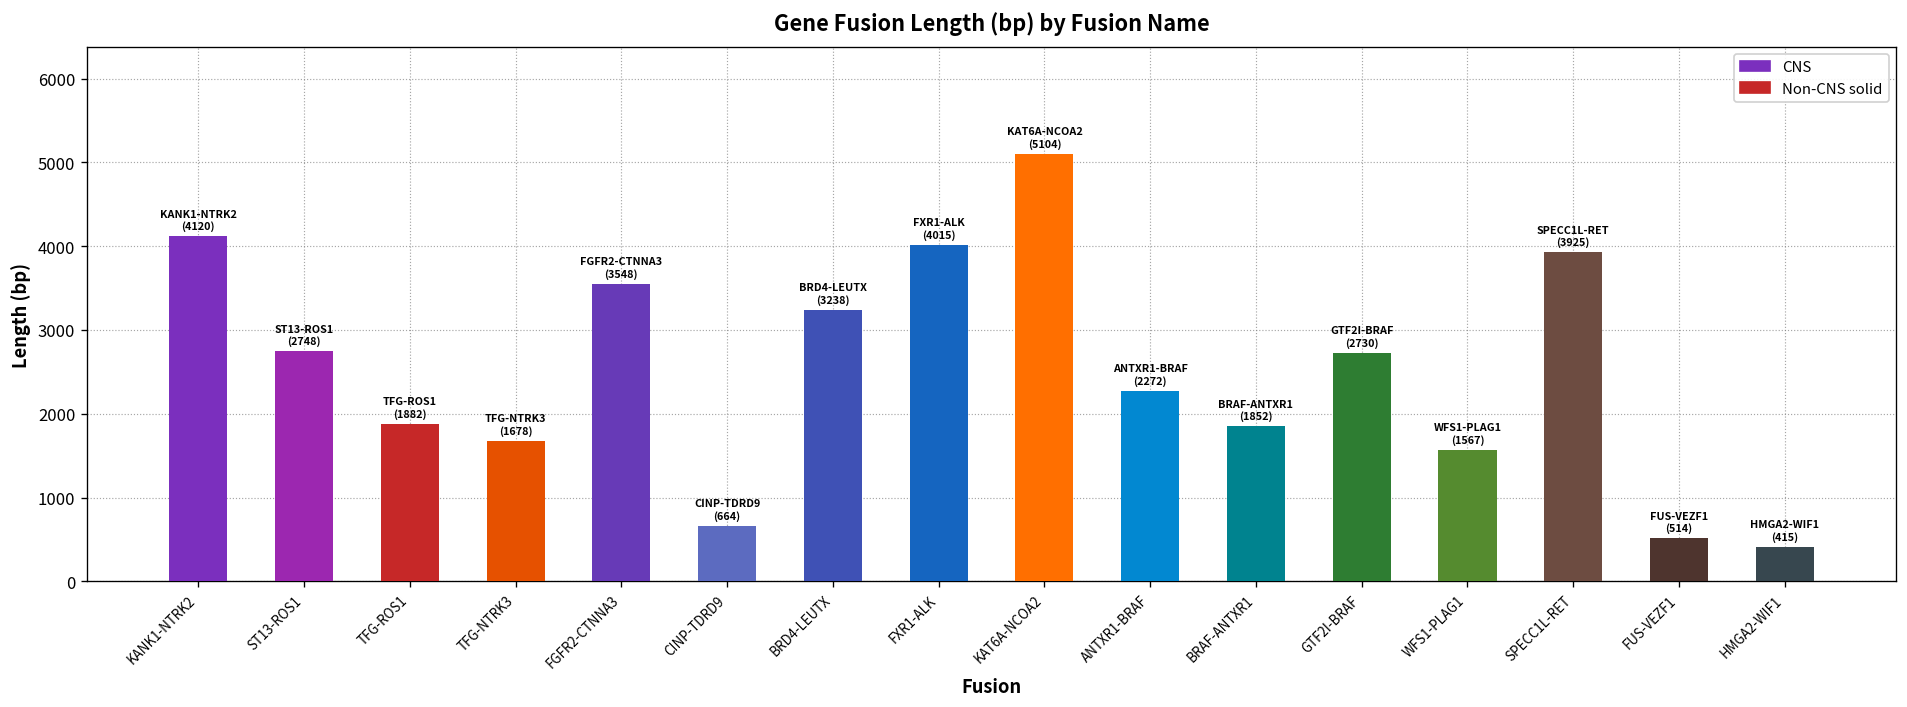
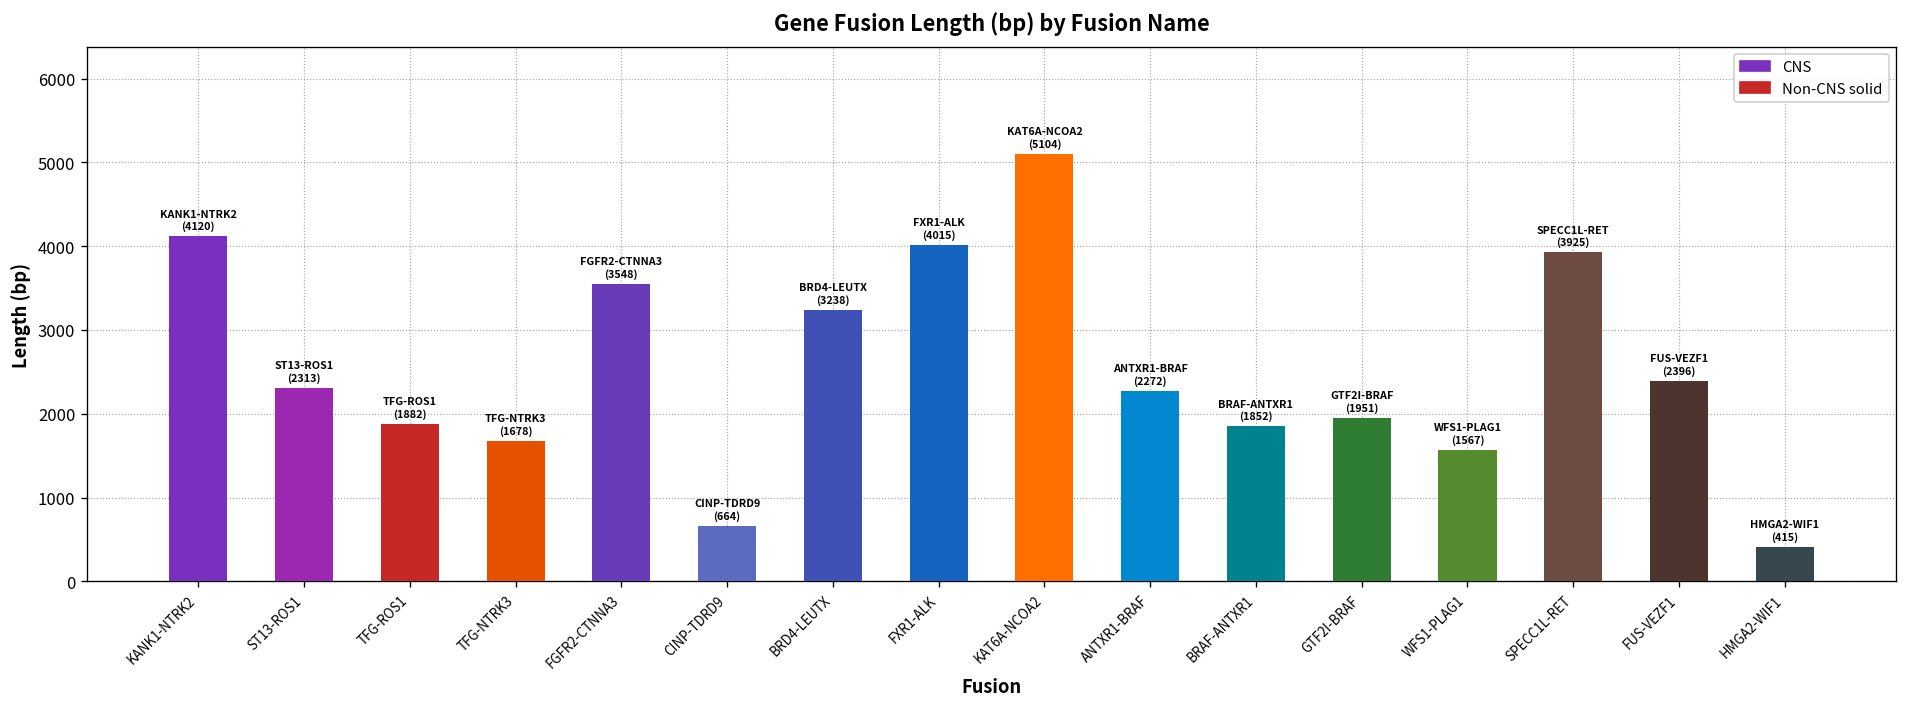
  {
    "KANK1-NTRK2": "(4120)",
-   "ST13-ROS1": "(2748)",
+   "ST13-ROS1": "(2313)",
    "TFG-ROS1": "(1882)",
    "TFG-NTRK3": "(1678)",
    "FGFR2-CTNNA3": "(3548)",
    "CINP-TDRD9": "(664)",
    "BRD4-LEUTX": "(3238)",
    "FXR1-ALK": "(4015)",
    "KAT6A-NCOA2": "(5104)",
    "ANTXR1-BRAF": "(2272)",
    "BRAF-ANTXR1": "(1852)",
-   "GTF2I-BRAF": "(2730)",
+   "GTF2I-BRAF": "(1951)",
    "WFS1-PLAG1": "(1567)",
    "SPECC1L-RET": "(3925)",
-   "FUS-VEZF1": "(514)",
+   "FUS-VEZF1": "(2396)",
    "HMGA2-WIF1": "(415)"
  }
